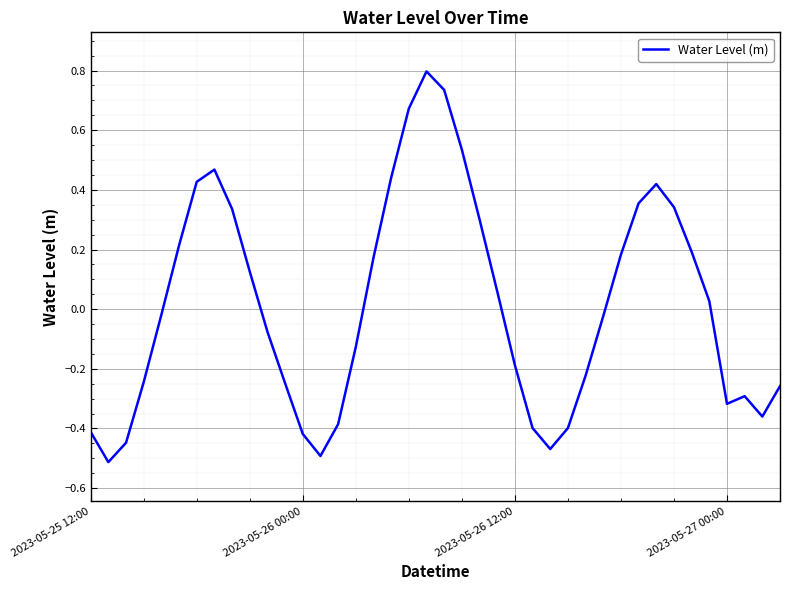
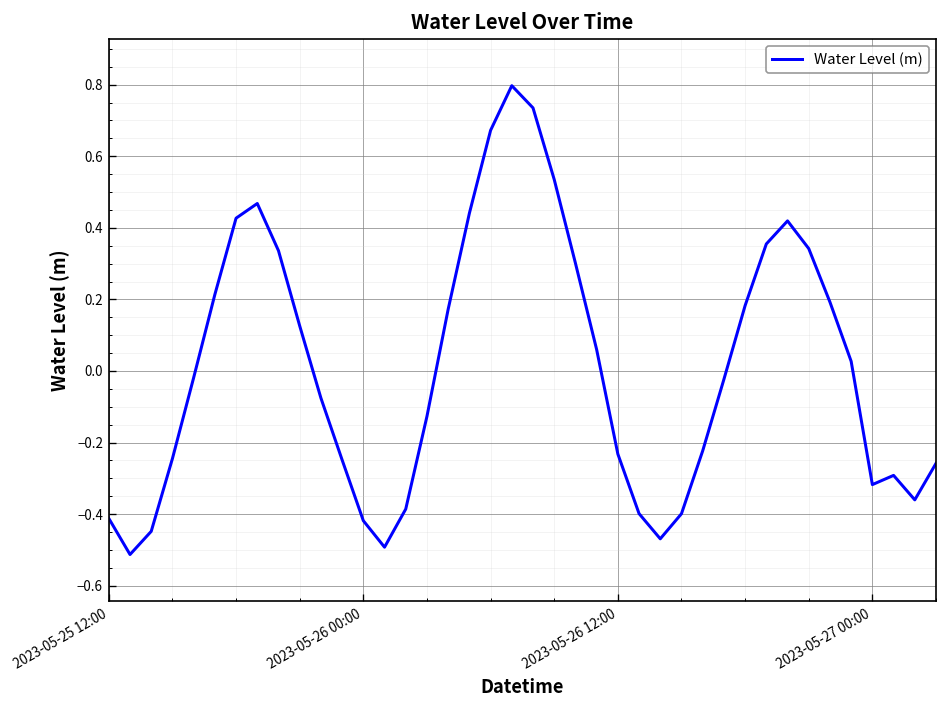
  {
    "2023-05-25 12:00": -0.41,
    "2023-05-26 00:00": -0.42,
-   "2023-05-26 12:00": -0.19,
+   "2023-05-26 12:00": -0.23,
    "2023-05-27 00:00": -0.32
  }
